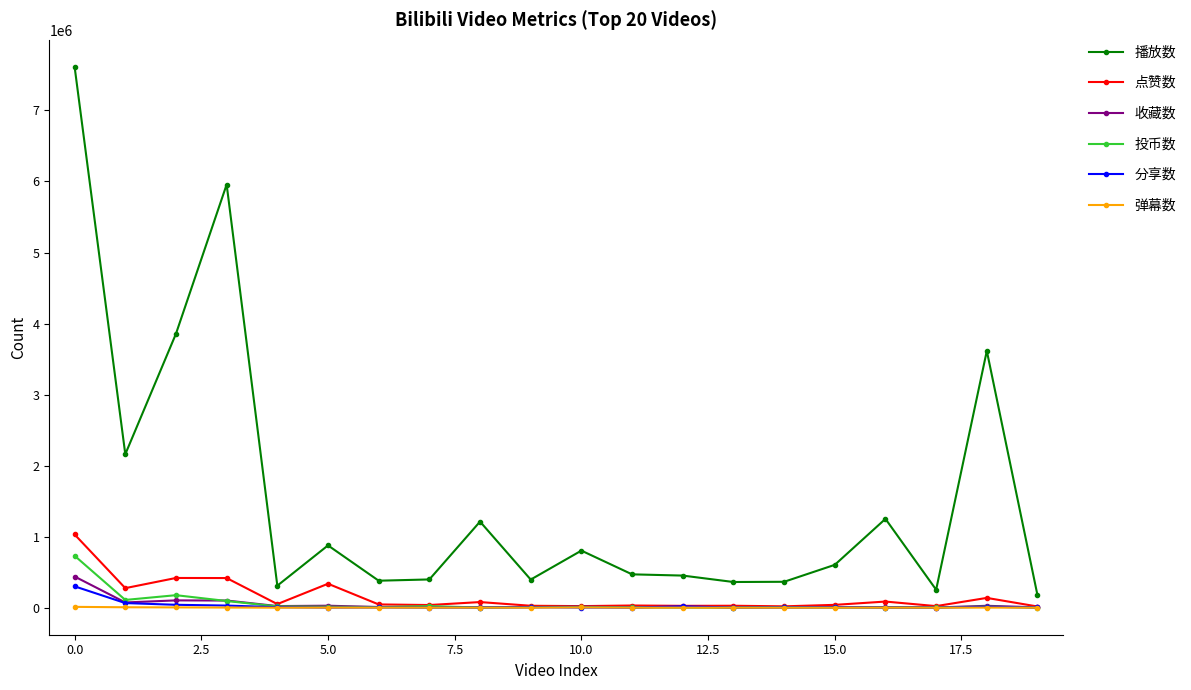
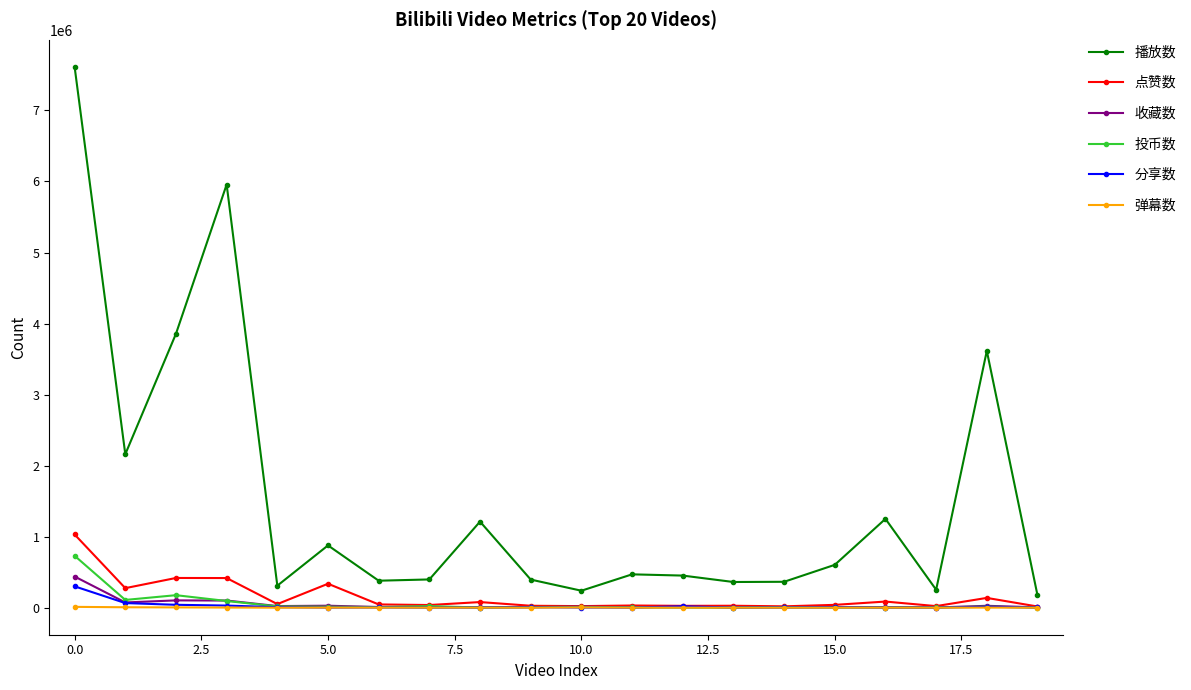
  {
    "播放数": {
      "0.0": 7600000,
      "5.0": 900000,
-     "10.0": 800000,
+     "10.0": 200000,
      "15.0": 600000
    },
    "点赞数": {
      "0.0": 1000000,
      "5.0": 300000
    },
    "收藏数": {
      "0.0": 400000
    },
    "投币数": {
      "0.0": 700000
    },
    "分享数": {
      "0.0": 300000
    },
    "弹幕数": {
      "0.0": 0
    }
  }
